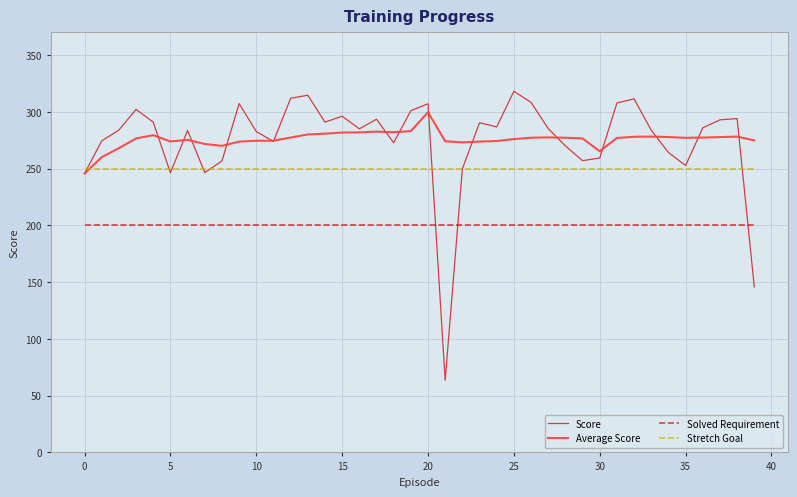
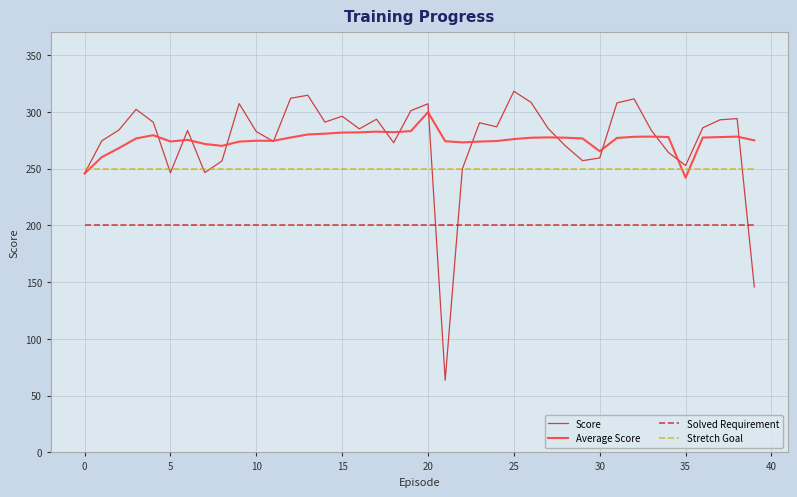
  {
    "Average Score": {
      "5": 274,
      "10": 275,
      "15": 282,
      "20": 300,
      "25": 276,
      "30": 265,
-     "35": 277
+     "35": 242
    },
    "Stretch Goal": {
      "0": 250,
      "5": 250,
      "10": 250,
      "15": 250,
      "20": 250,
      "25": 250,
      "30": 250,
      "35": 250
    }
  }
